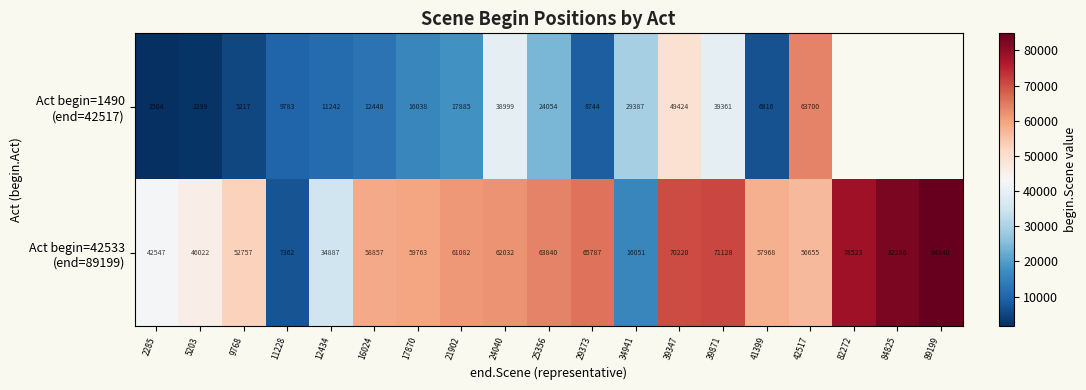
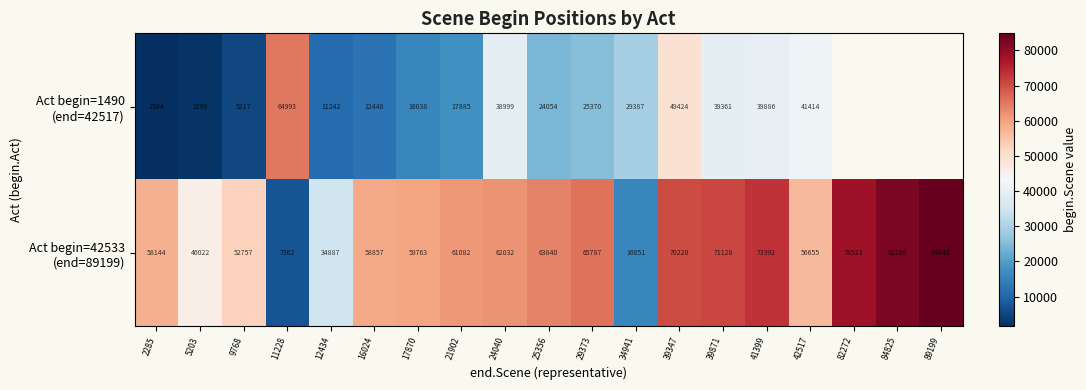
  {
    "Act begin=1490 (end=42517)": {
      "2285": 1504,
      "5203": 2299,
      "9768": 5217,
-     "11228": 9783,
+     "11228": 64993,
      "12434": 11242,
      "16024": 12448,
      "17870": 16038,
      "21902": 17885,
      "24040": 38999,
      "25356": 24054,
-     "29373": 8744,
+     "29373": 25370,
      "34941": 29387,
      "39347": 49424,
      "39871": 39361,
-     "41399": 6816,
-     "42517": 63700
+     "41399": 39886,
+     "42517": 41414
    },
    "Act begin=42533 (end=89199)": {
-     "2285": 42547,
+     "2285": 58144,
      "5203": 46022,
      "9768": 52757,
      "11228": 7362,
      "12434": 34887,
      "16024": 58857,
      "17870": 59763,
      "21902": 61082,
      "24040": 62032,
      "25356": 63840,
      "29373": 65787,
      "34941": 16051,
      "39347": 70220,
      "39871": 71128,
-     "41399": 57968,
+     "41399": 73392,
      "42517": 56655,
      "82272": 78523,
      "84825": 82286,
      "89199": 84840
    }
  }
